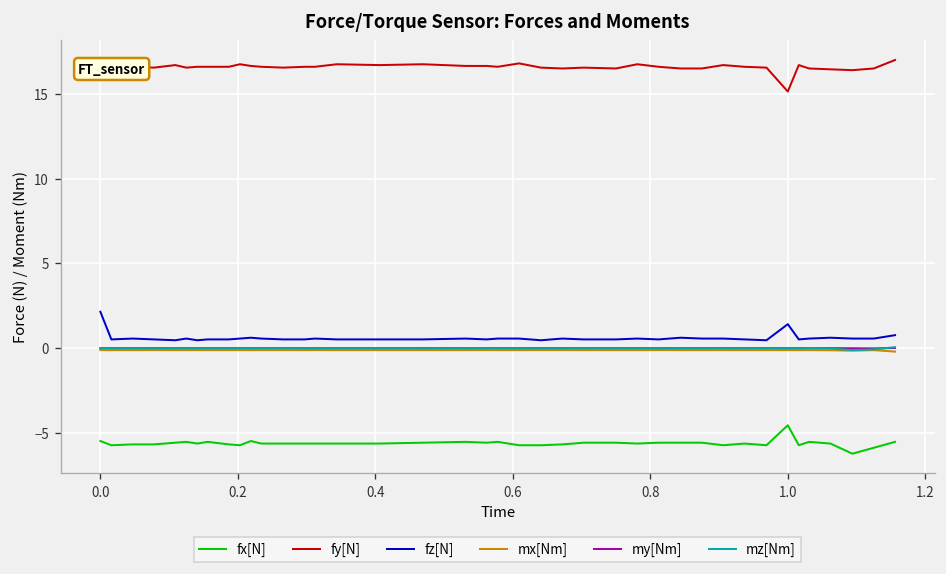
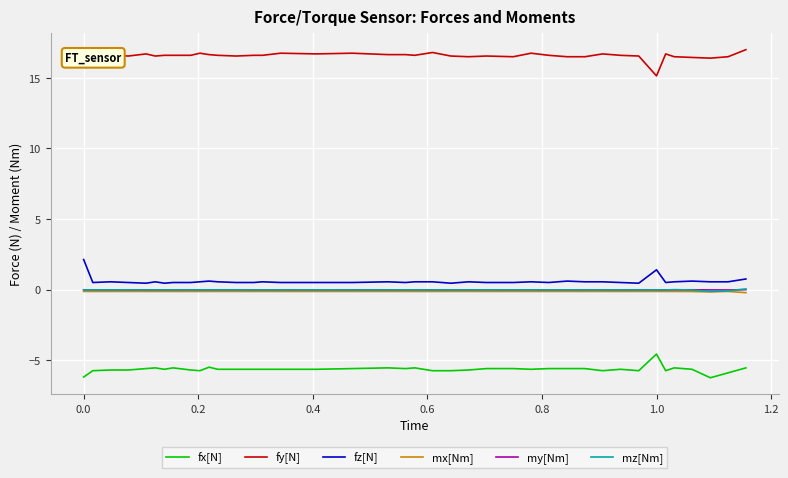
  {
    "fx[N]": {
-     "0.0": -5.5,
+     "0.0": -6.2,
      "1.0": -4.6
    },
    "fy[N]": {
      "1.0": 15.1
    },
    "fz[N]": {
      "0.0": 2.1,
      "1.0": 1.4
    }
  }
